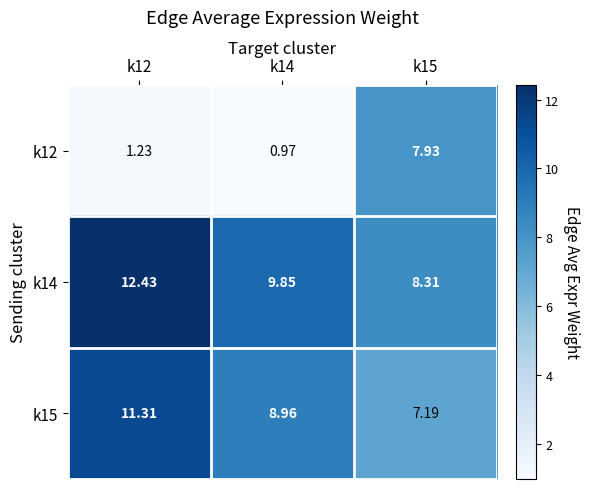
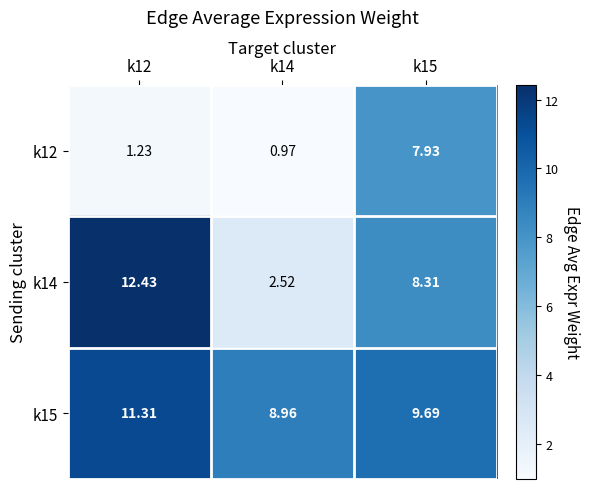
  {
    "k12": {
      "k12": 1.23,
      "k14": 0.97,
      "k15": 7.93
    },
    "k14": {
      "k12": 12.43,
-     "k14": 9.85,
+     "k14": 2.52,
      "k15": 8.31
    },
    "k15": {
      "k12": 11.31,
      "k14": 8.96,
-     "k15": 7.19
+     "k15": 9.69
    }
  }
